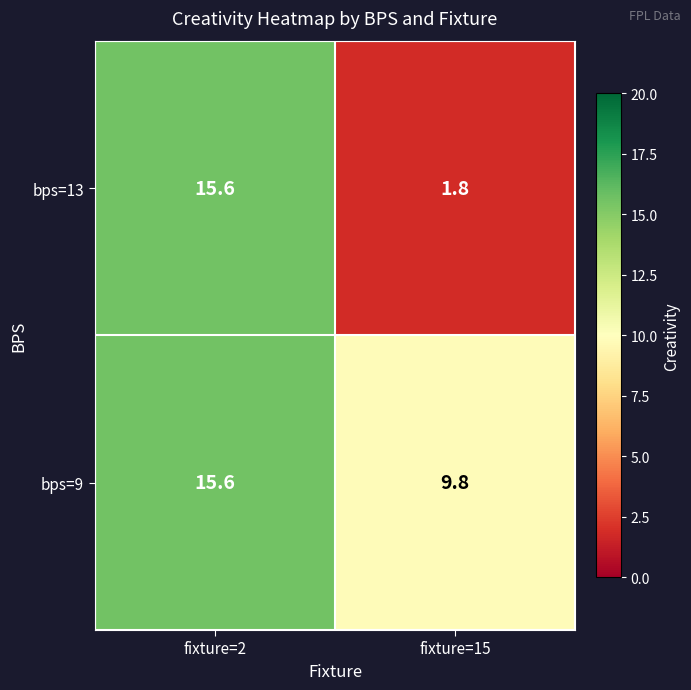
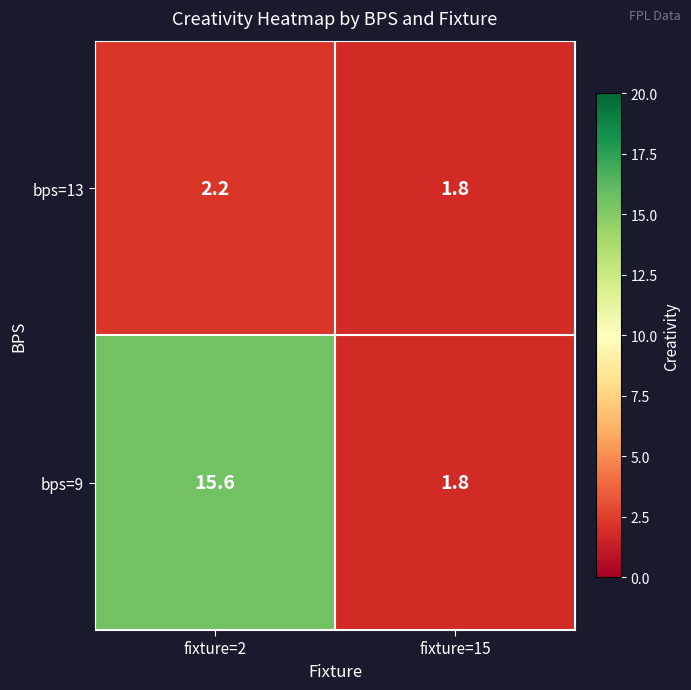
  {
    "bps=13": {
-     "fixture=2": 15.6,
+     "fixture=2": 2.2,
      "fixture=15": 1.8
    },
    "bps=9": {
      "fixture=2": 15.6,
-     "fixture=15": 9.8
+     "fixture=15": 1.8
    }
  }
